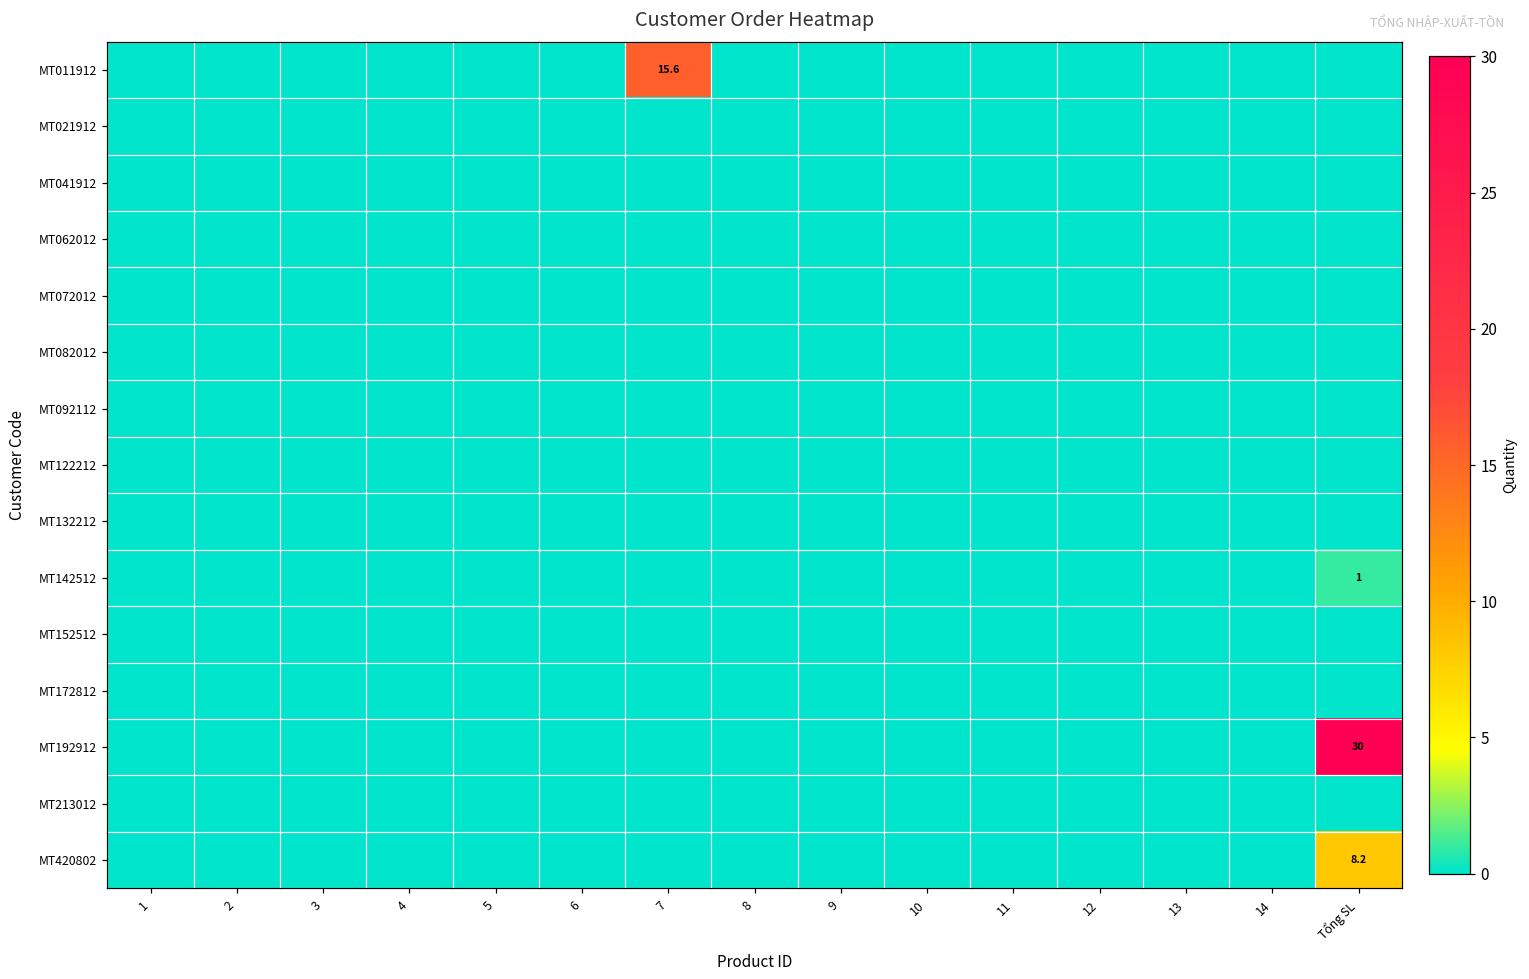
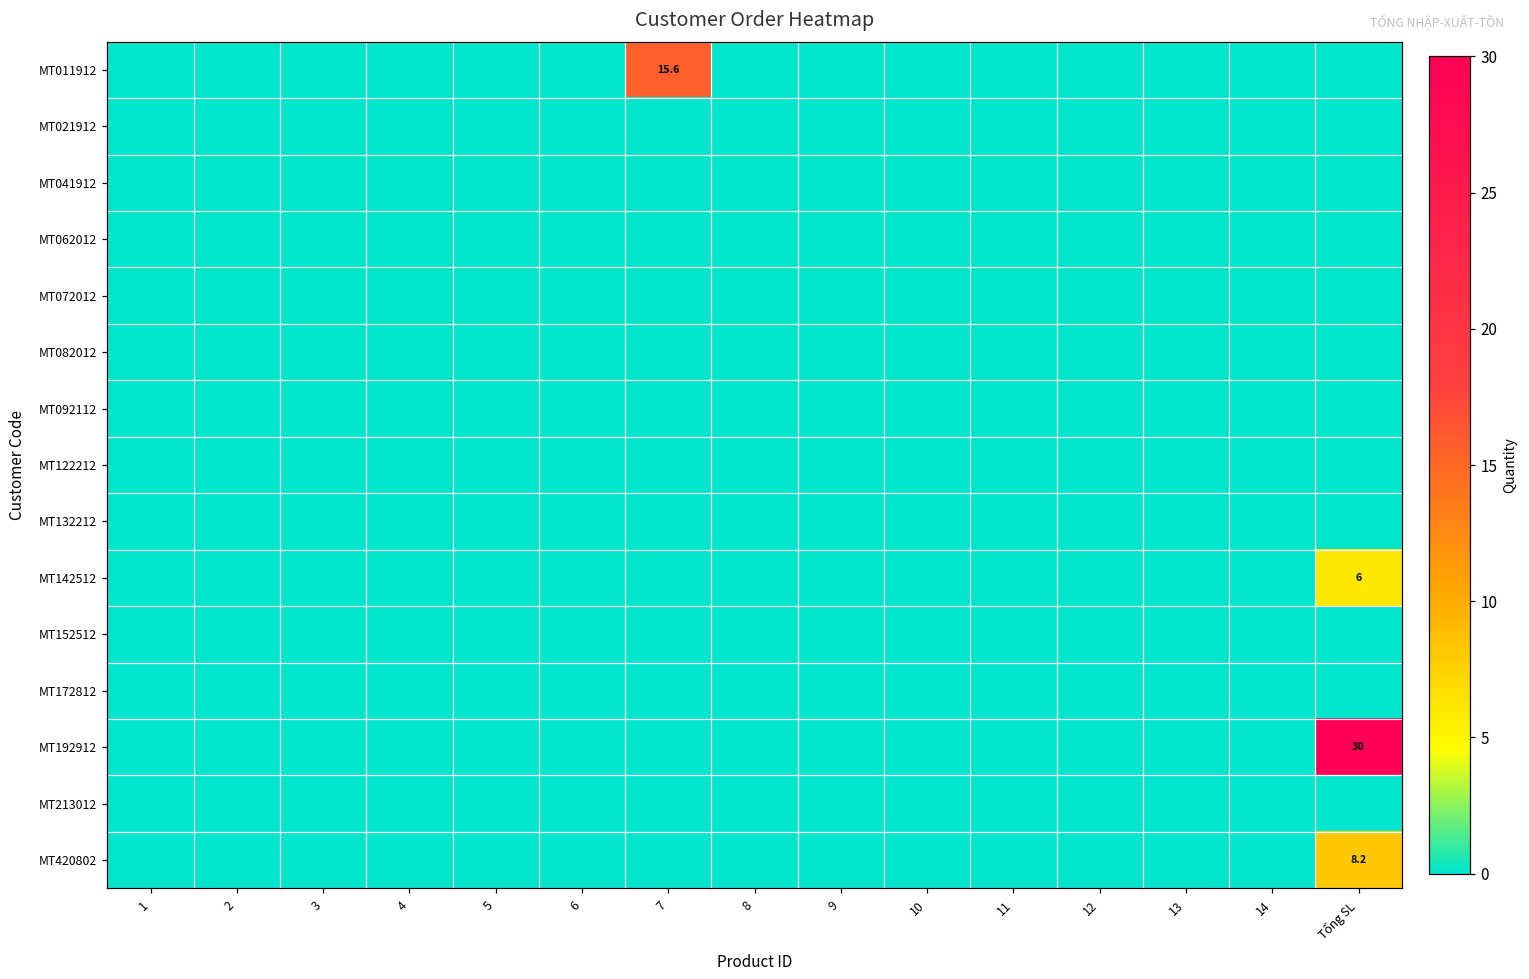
  {
    "MT011912": {
      "7": 15.6
    },
    "MT142512": {
-     "Tổng SL": 1
+     "Tổng SL": 6
    },
    "MT192912": {
      "Tổng SL": 30
    },
    "MT420802": {
      "Tổng SL": 8.2
    }
  }
